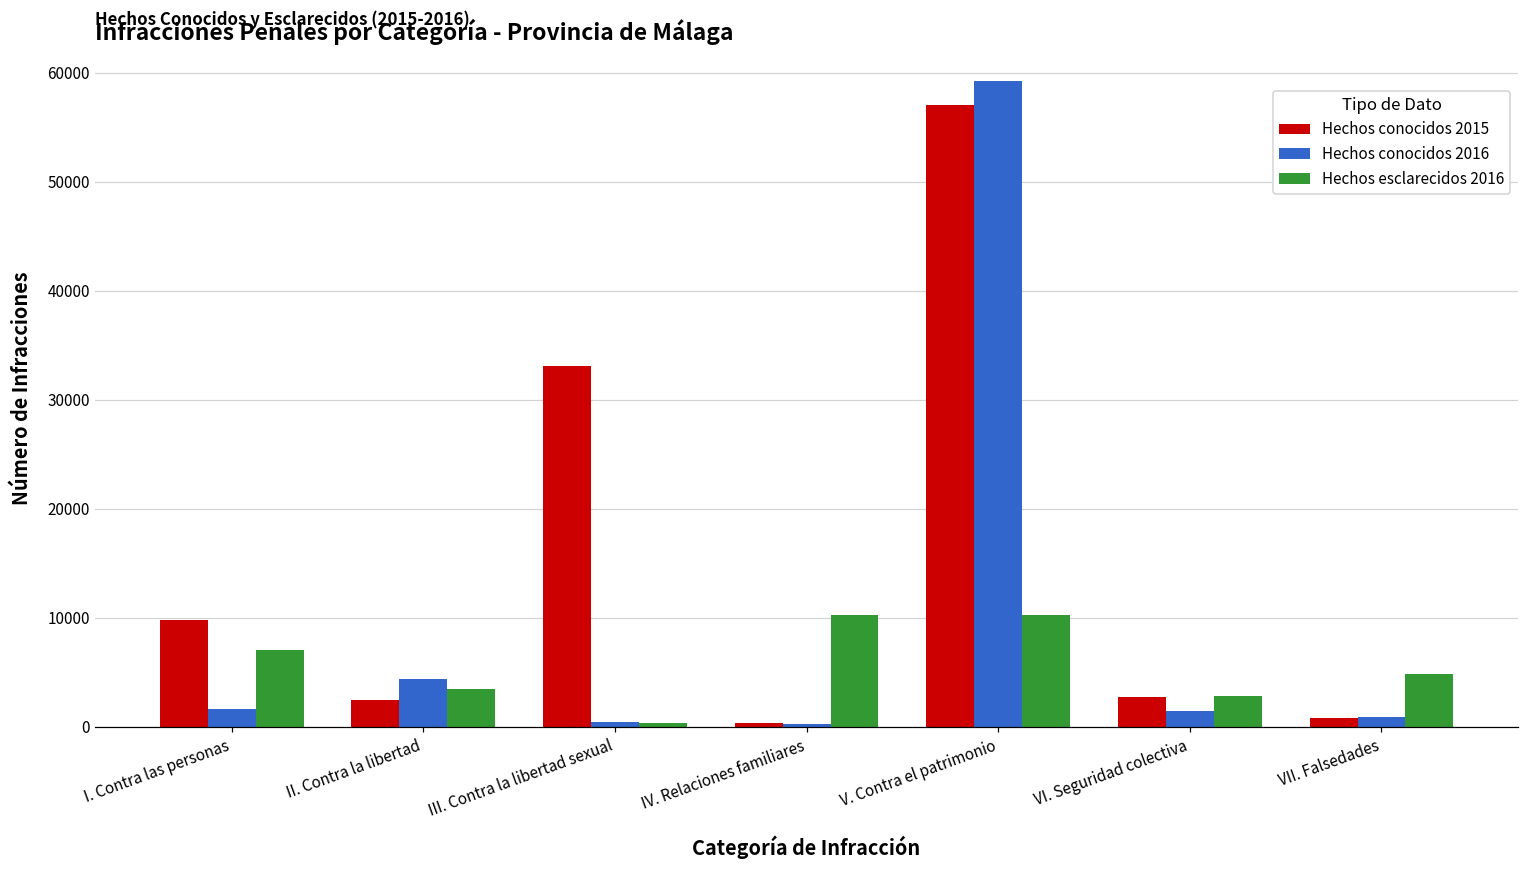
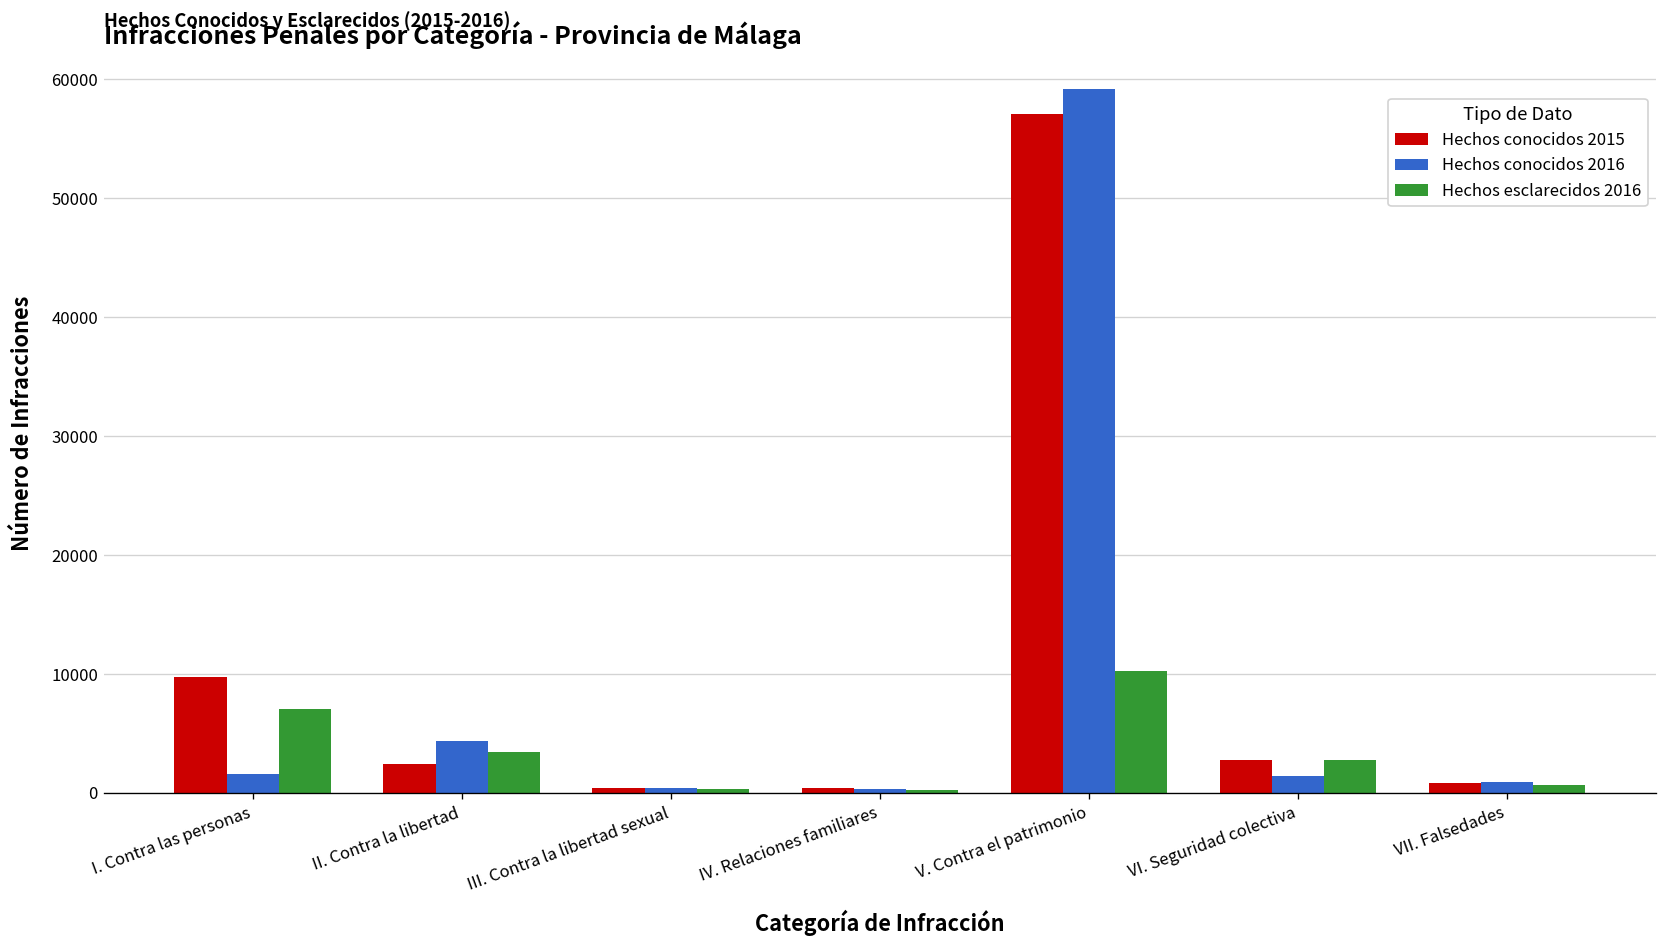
  {
    "Hechos conocidos 2015": {
      "I. Contra las personas": 10000,
      "II. Contra la libertad": 2000,
-     "III. Contra la libertad sexual": 33000,
+     "III. Contra la libertad sexual": 0,
      "IV. Relaciones familiares": 0,
      "V. Contra el patrimonio": 57000,
      "VI. Seguridad colectiva": 3000,
      "VII. Falsedades": 1000
    },
    "Hechos conocidos 2016": {
      "I. Contra las personas": 2000,
      "II. Contra la libertad": 4000,
      "III. Contra la libertad sexual": 0,
      "IV. Relaciones familiares": 0,
      "V. Contra el patrimonio": 59000,
      "VI. Seguridad colectiva": 1000,
      "VII. Falsedades": 1000
    },
    "Hechos esclarecidos 2016": {
      "I. Contra las personas": 7000,
      "II. Contra la libertad": 3000,
      "III. Contra la libertad sexual": 0,
-     "IV. Relaciones familiares": 10000,
+     "IV. Relaciones familiares": 0,
      "V. Contra el patrimonio": 10000,
      "VI. Seguridad colectiva": 3000,
-     "VII. Falsedades": 5000
+     "VII. Falsedades": 1000
    }
  }
